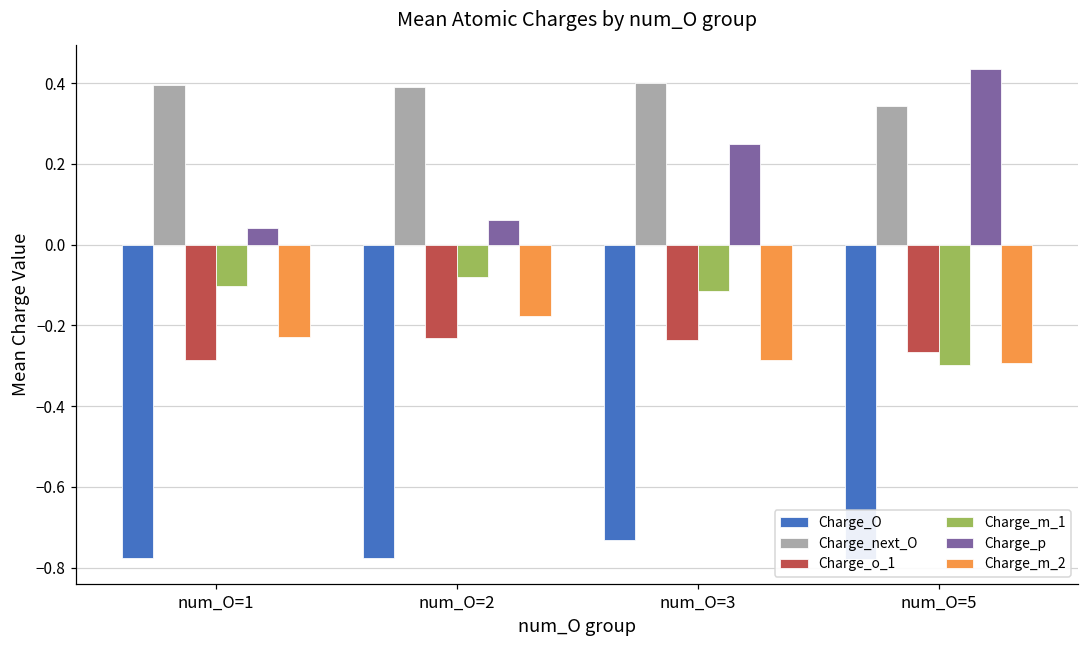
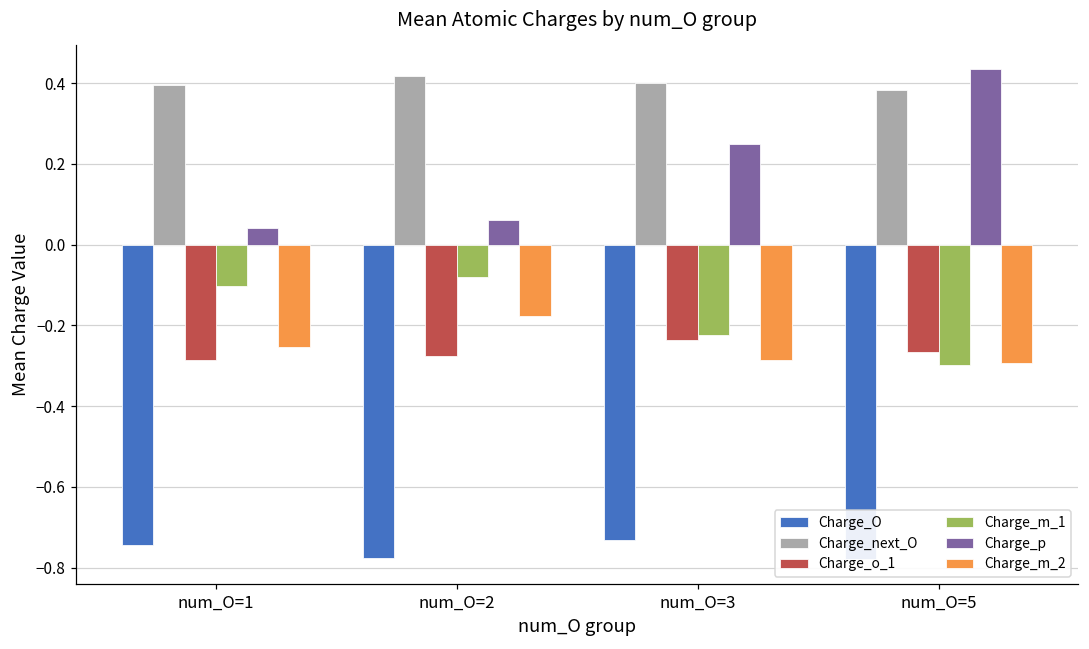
  {
    "Charge_O": {
-     "num_O=1": -0.77,
+     "num_O=1": -0.74,
      "num_O=2": -0.78,
      "num_O=3": -0.73
    },
    "Charge_next_O": {
      "num_O=1": 0.40,
-     "num_O=2": 0.39,
+     "num_O=2": 0.42,
      "num_O=3": 0.40,
-     "num_O=5": 0.34
+     "num_O=5": 0.38
    },
    "Charge_o_1": {
      "num_O=1": -0.29,
-     "num_O=2": -0.23,
+     "num_O=2": -0.28,
      "num_O=3": -0.24,
      "num_O=5": -0.27
    },
    "Charge_m_1": {
      "num_O=1": -0.10,
      "num_O=2": -0.08,
-     "num_O=3": -0.12,
+     "num_O=3": -0.22,
      "num_O=5": -0.30
    },
    "Charge_p": {
      "num_O=1": 0.04,
      "num_O=2": 0.06,
      "num_O=3": 0.25,
      "num_O=5": 0.43
    },
    "Charge_m_2": {
-     "num_O=1": -0.23,
+     "num_O=1": -0.25,
      "num_O=2": -0.18,
      "num_O=3": -0.29,
      "num_O=5": -0.29
    }
  }
